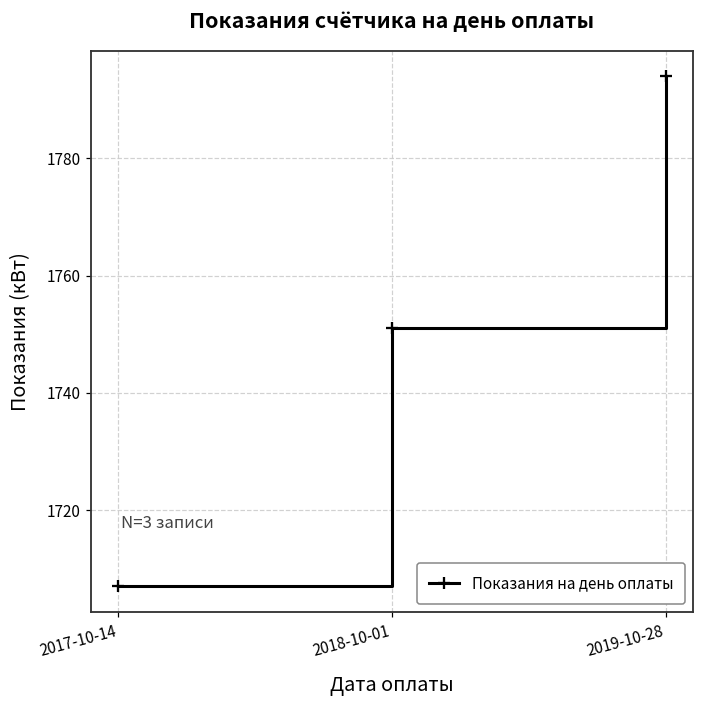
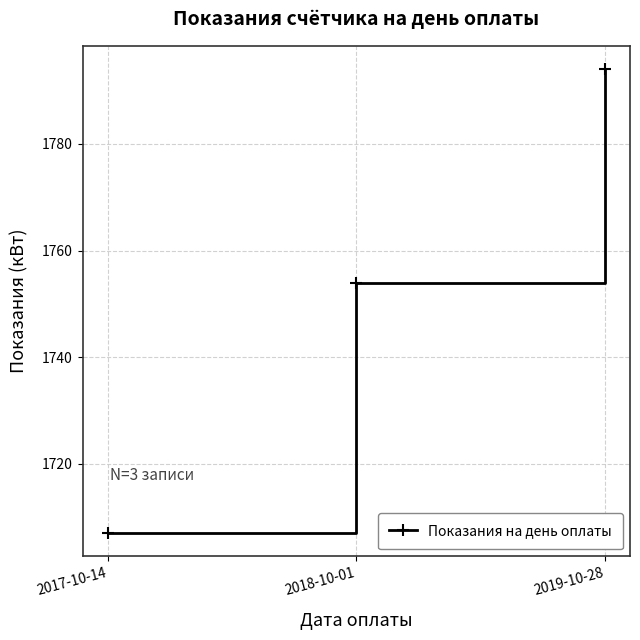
  {
    "2017-10-14": 1707,
-   "2018-10-01": 1751,
+   "2018-10-01": 1754,
    "2019-10-28": 1794
  }
